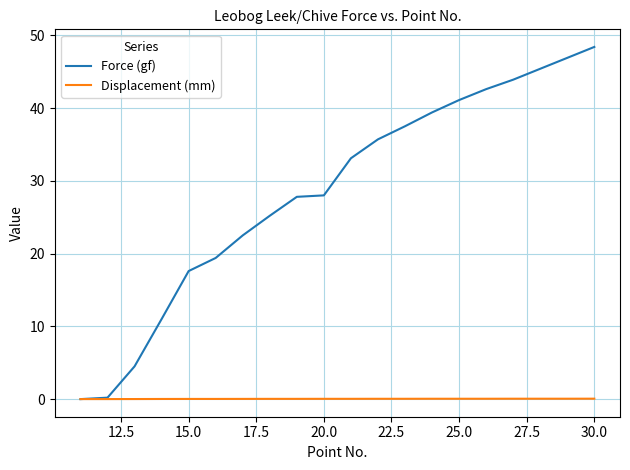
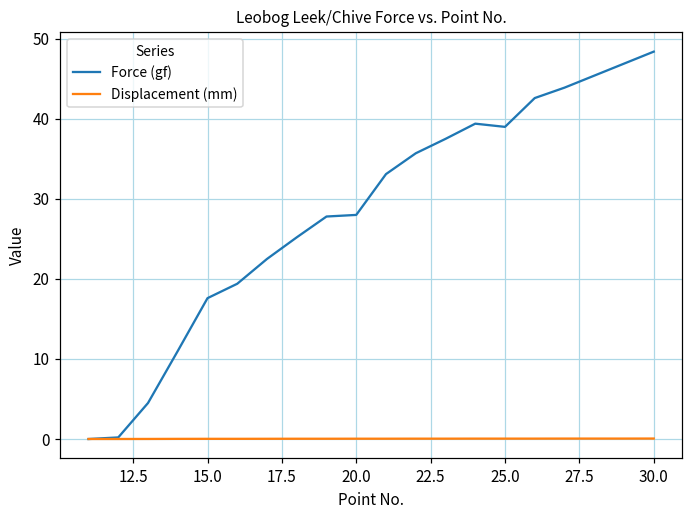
  {
    "Force (gf)": {
      "15.0": 18,
      "20.0": 28,
-     "25.0": 41,
+     "25.0": 39,
      "30.0": 48
    },
    "Displacement (mm)": {
      "15.0": 0,
      "20.0": 0,
      "25.0": 0,
      "30.0": 0
    }
  }
